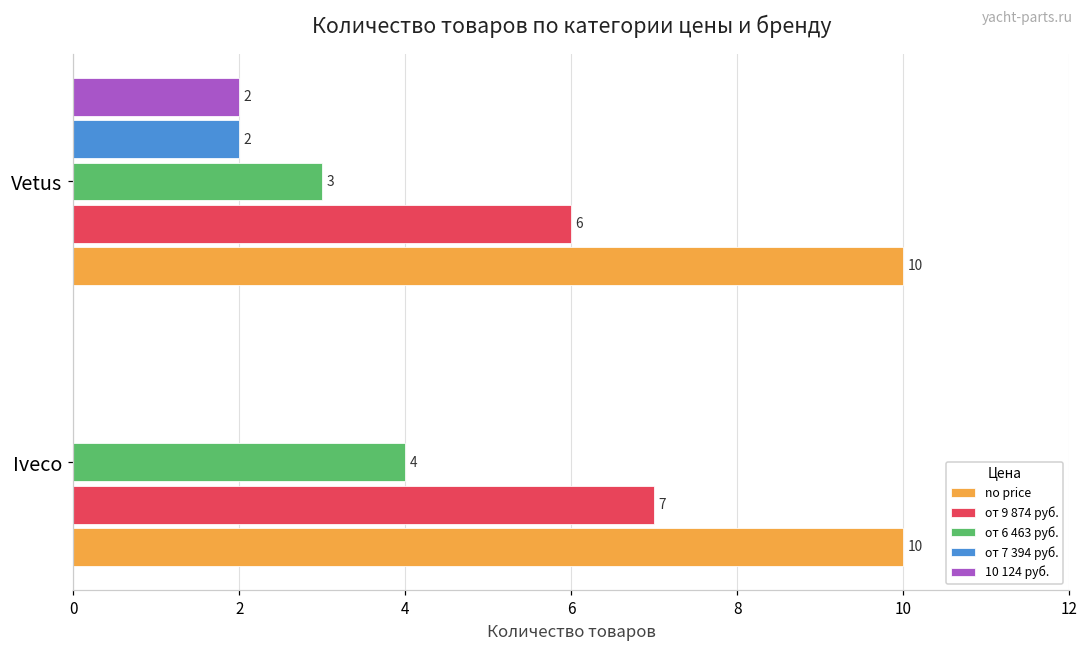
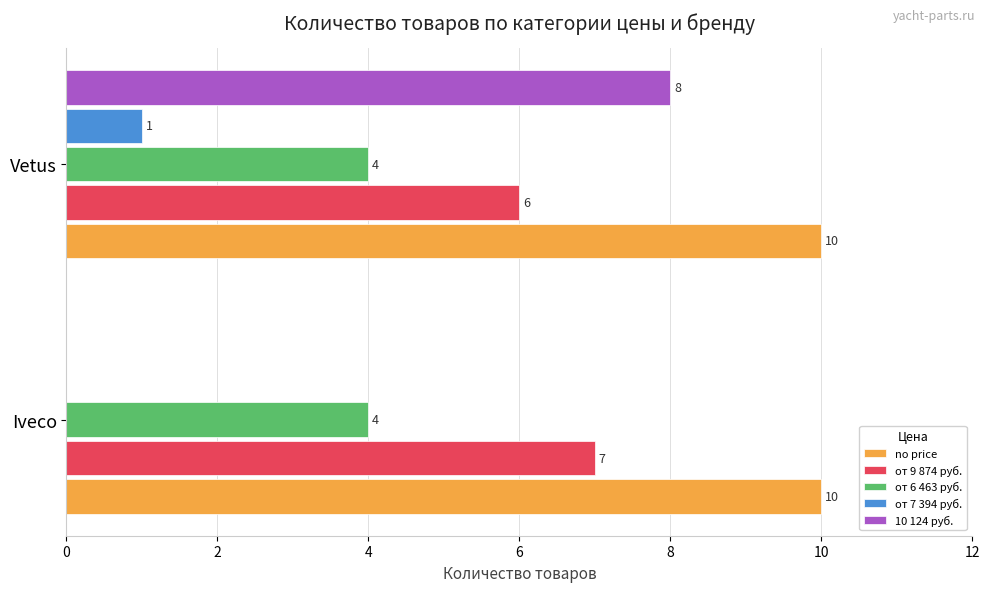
  {
    "no price": {
      "Vetus": 10,
      "Iveco": 10
    },
    "от 9 874 руб.": {
      "Vetus": 6,
      "Iveco": 7
    },
    "от 6 463 руб.": {
-     "Vetus": 3,
+     "Vetus": 4,
      "Iveco": 4
    },
    "от 7 394 руб.": {
-     "Vetus": 2
+     "Vetus": 1
    },
    "10 124 руб.": {
-     "Vetus": 2
+     "Vetus": 8
    }
  }
